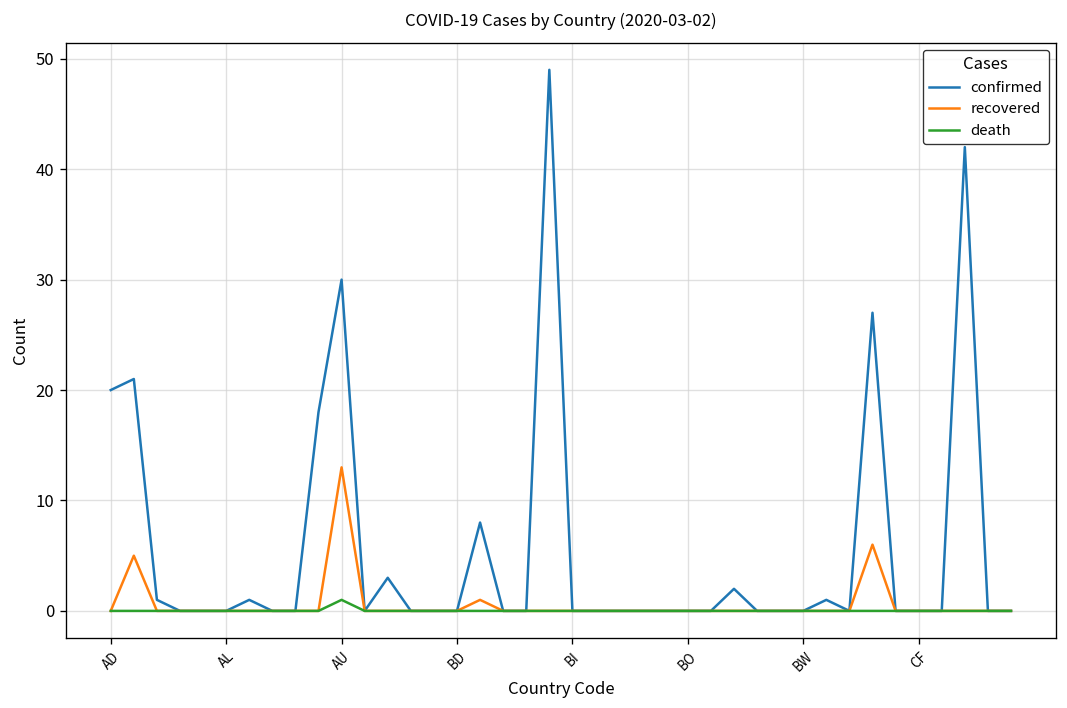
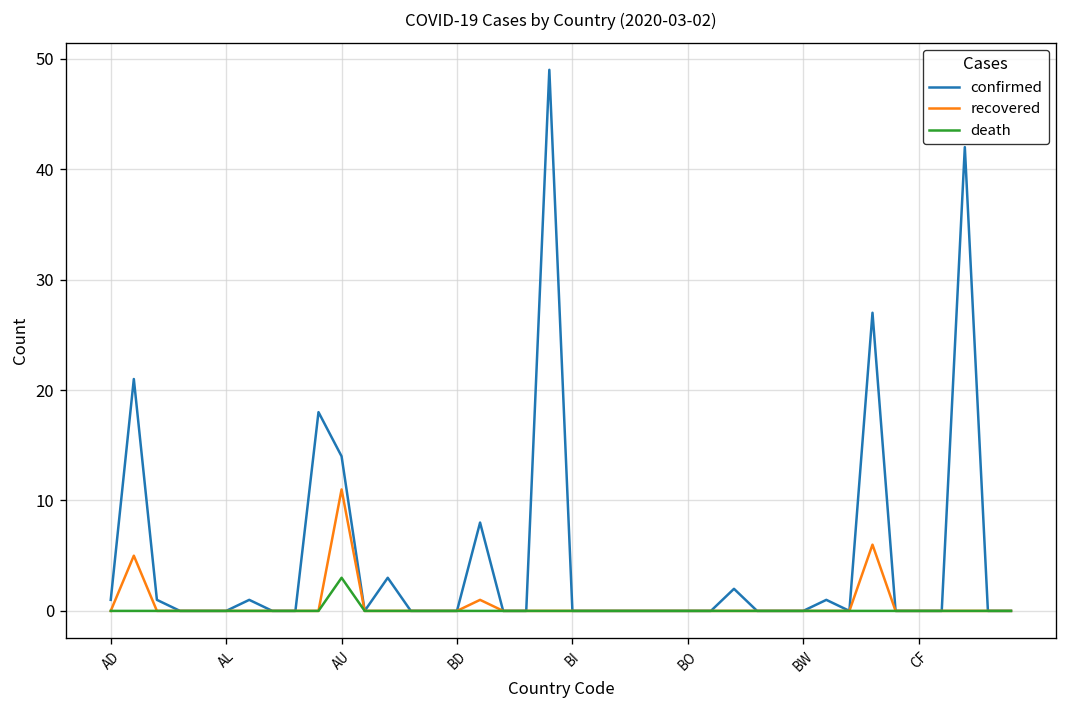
  {
    "confirmed": {
-     "AD": 20,
-     "AU": 30
+     "AD": 1,
+     "AU": 14
    },
    "recovered": {
-     "AU": 13
+     "AU": 11
    },
    "death": {
-     "AU": 1
+     "AU": 3
    }
  }
